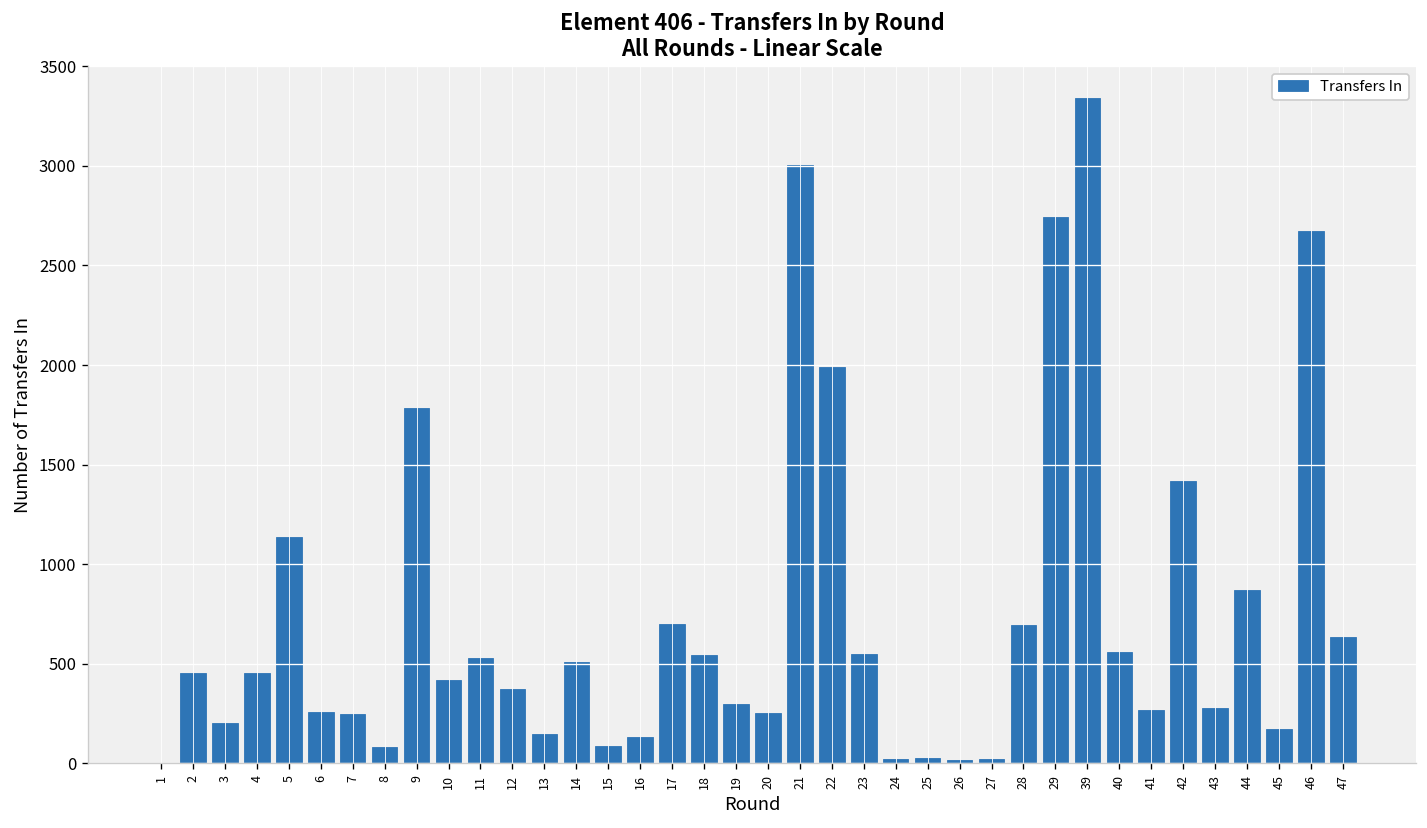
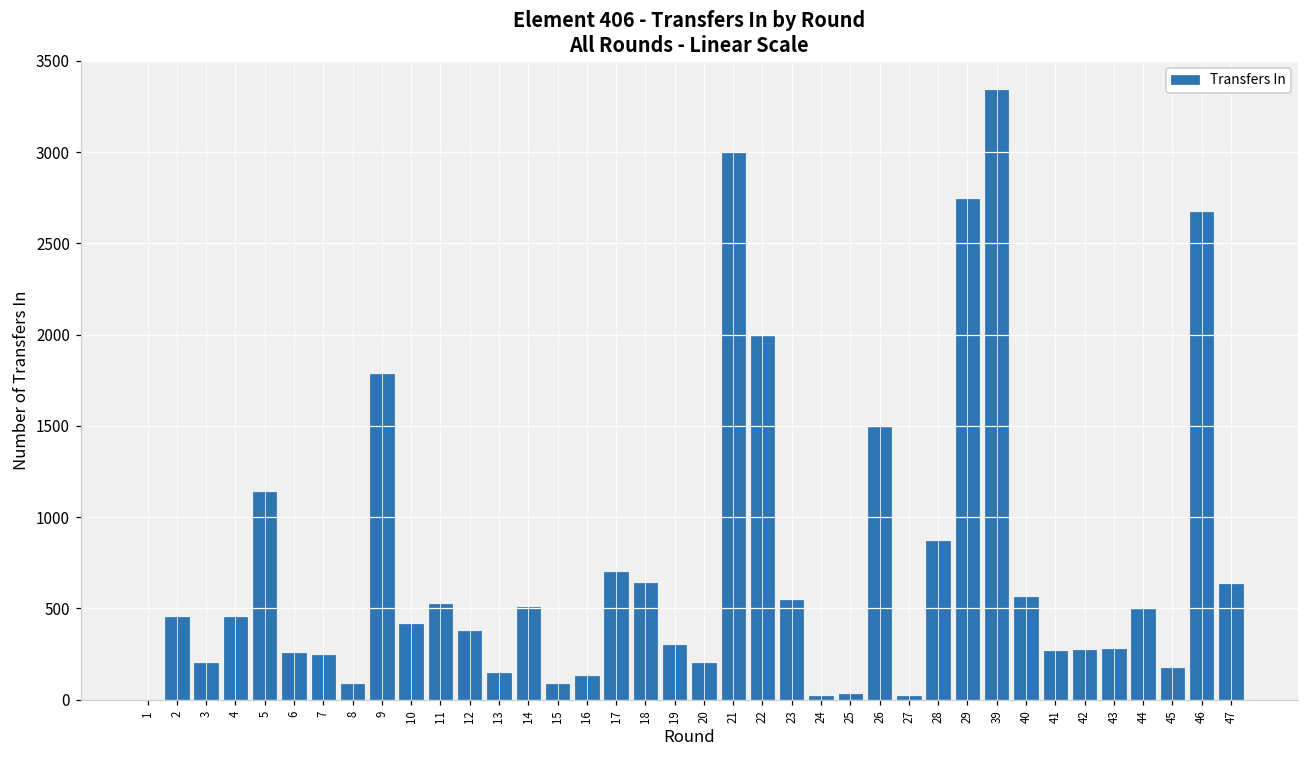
  {
    "1": 0,
    "2": 450,
    "3": 200,
    "4": 450,
    "5": 1140,
    "6": 260,
    "7": 250,
    "8": 80,
    "9": 1790,
    "10": 420,
    "11": 530,
    "12": 370,
    "13": 150,
    "14": 510,
    "15": 90,
    "16": 130,
    "17": 700,
-   "18": 540,
+   "18": 640,
    "19": 300,
-   "20": 250,
+   "20": 200,
    "21": 3000,
    "22": 1990,
    "23": 550,
    "24": 20,
    "25": 30,
-   "26": 10,
+   "26": 1500,
    "27": 20,
-   "28": 700,
+   "28": 870,
    "29": 2750,
    "39": 3340,
    "40": 560,
    "41": 270,
-   "42": 1420,
+   "42": 270,
    "43": 280,
-   "44": 870,
+   "44": 500,
    "45": 170,
    "46": 2670,
    "47": 640
  }
